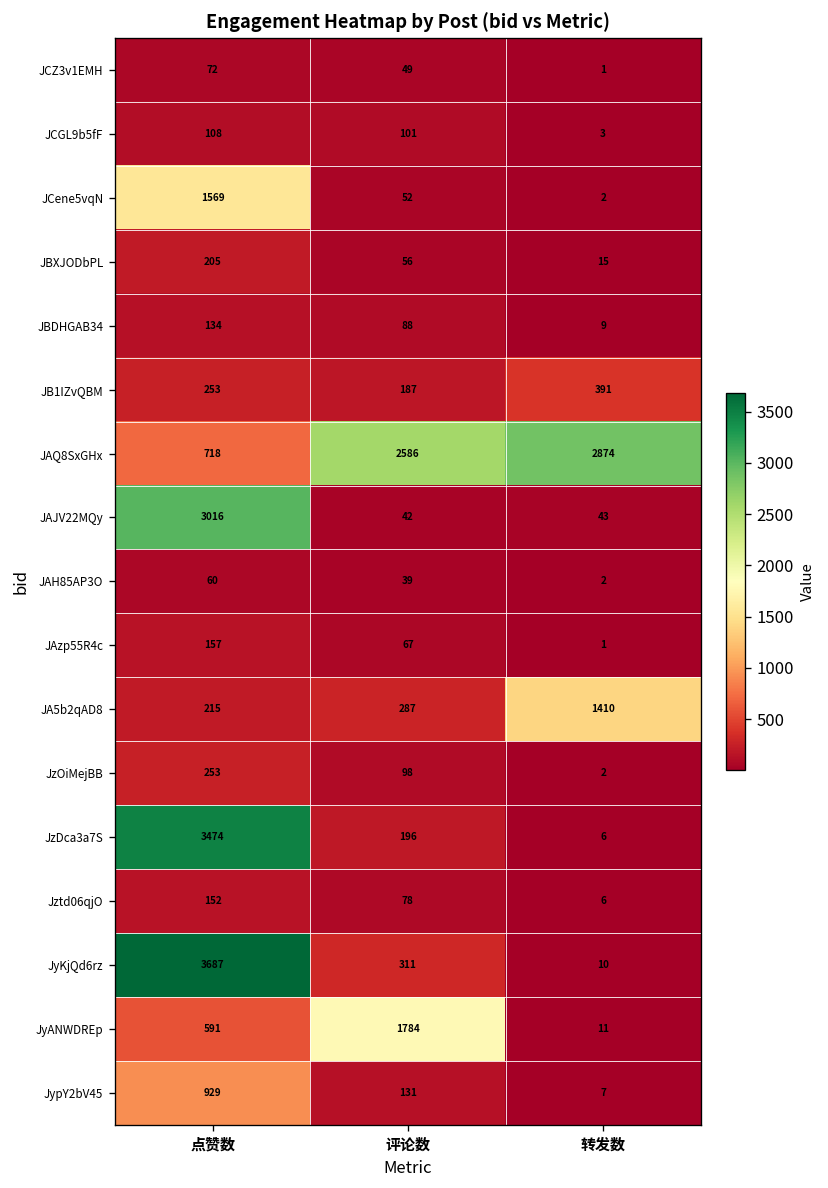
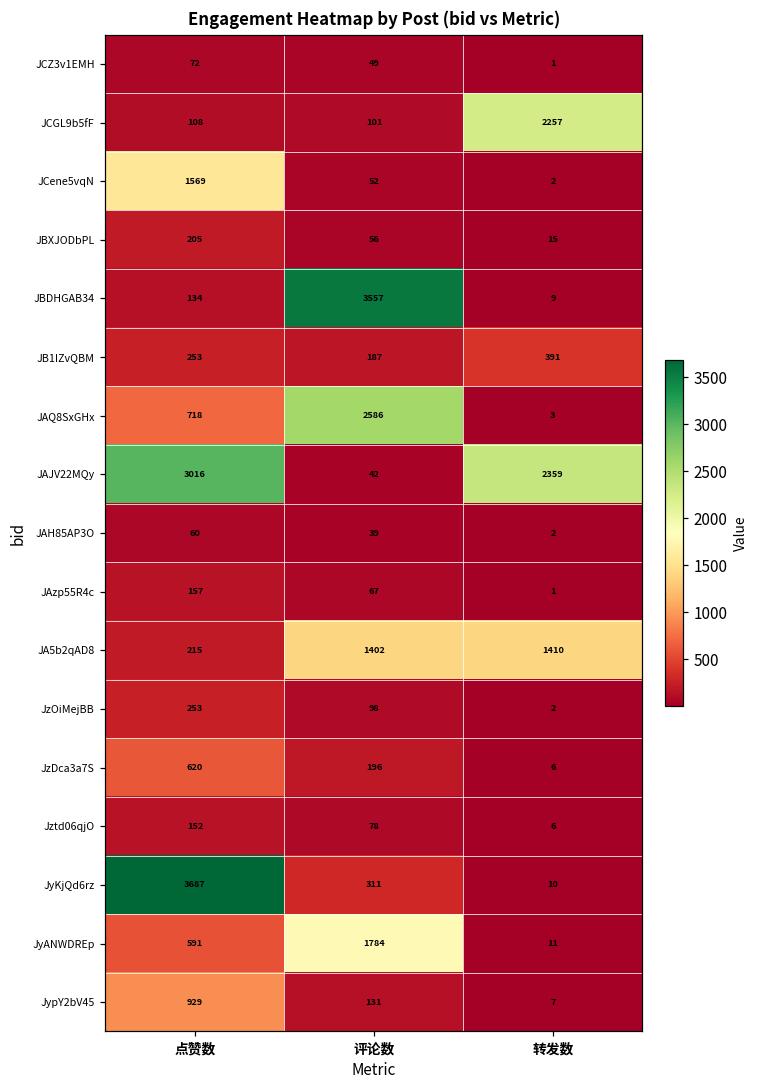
  {
    "JCZ3v1EMH": {
      "点赞数": 72,
      "评论数": 49,
      "转发数": 1
    },
    "JCGL9b5fF": {
      "点赞数": 108,
      "评论数": 101,
-     "转发数": 3
+     "转发数": 2257
    },
    "JCene5vqN": {
      "点赞数": 1569,
      "评论数": 52,
      "转发数": 2
    },
    "JBXJODbPL": {
      "点赞数": 205,
      "评论数": 56,
      "转发数": 15
    },
    "JBDHGAB34": {
      "点赞数": 134,
-     "评论数": 88,
+     "评论数": 3557,
      "转发数": 9
    },
    "JB1IZvQBM": {
      "点赞数": 253,
      "评论数": 187,
      "转发数": 391
    },
    "JAQ8SxGHx": {
      "点赞数": 718,
      "评论数": 2586,
-     "转发数": 2874
+     "转发数": 3
    },
    "JAJV22MQy": {
      "点赞数": 3016,
      "评论数": 42,
-     "转发数": 43
+     "转发数": 2359
    },
    "JAH85AP3O": {
      "点赞数": 60,
      "评论数": 39,
      "转发数": 2
    },
    "JAzp55R4c": {
      "点赞数": 157,
      "评论数": 67,
      "转发数": 1
    },
    "JA5b2qAD8": {
      "点赞数": 215,
-     "评论数": 287,
+     "评论数": 1402,
      "转发数": 1410
    },
    "JzOiMejBB": {
      "点赞数": 253,
      "评论数": 98,
      "转发数": 2
    },
    "JzDca3a7S": {
-     "点赞数": 3474,
+     "点赞数": 620,
      "评论数": 196,
      "转发数": 6
    },
    "Jztd06qjO": {
      "点赞数": 152,
      "评论数": 78,
      "转发数": 6
    },
    "JyKjQd6rz": {
      "点赞数": 3687,
      "评论数": 311,
      "转发数": 10
    },
    "JyANWDREp": {
      "点赞数": 591,
      "评论数": 1784,
      "转发数": 11
    },
    "JypY2bV45": {
      "点赞数": 929,
      "评论数": 131,
      "转发数": 7
    }
  }
